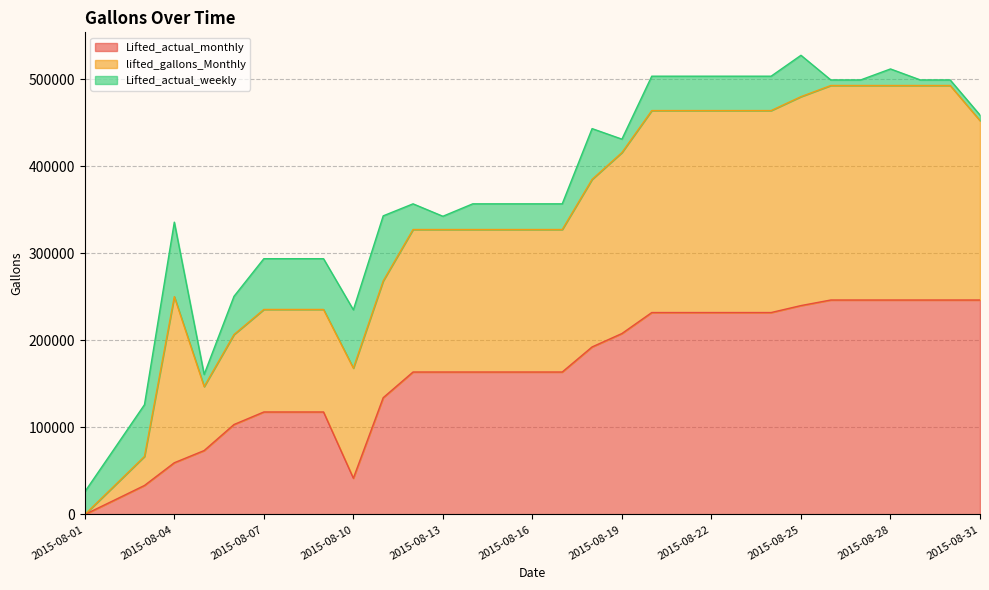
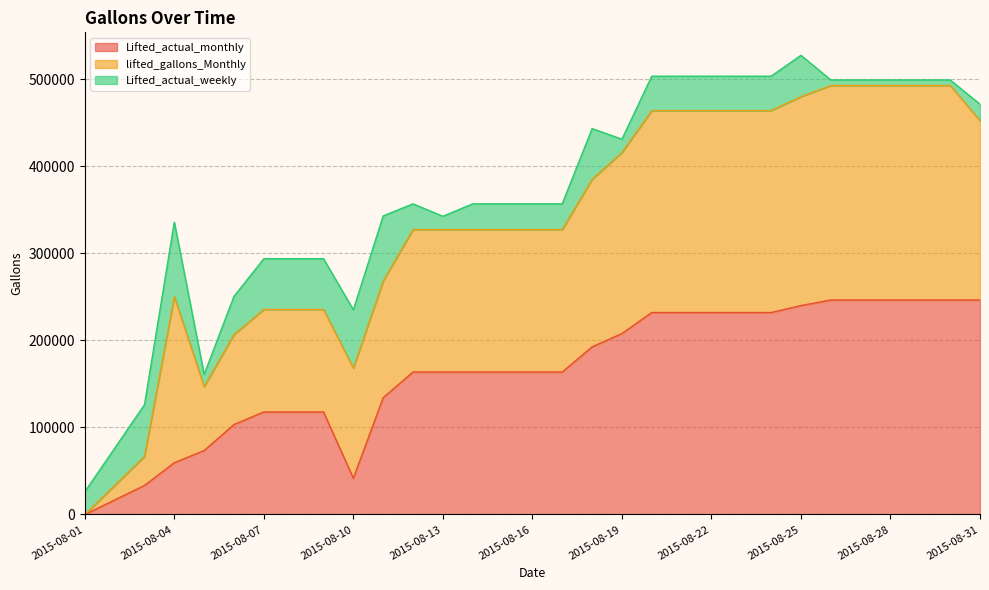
  {
    "Lifted_actual_monthly": {
      "2015-08-04": 60000,
      "2015-08-07": 120000,
      "2015-08-10": 40000,
      "2015-08-13": 160000,
      "2015-08-16": 160000,
      "2015-08-19": 210000,
      "2015-08-22": 230000,
      "2015-08-25": 240000,
      "2015-08-28": 250000,
      "2015-08-31": 250000
    },
    "lifted_gallons_Monthly": {
      "2015-08-04": 190000,
      "2015-08-07": 120000,
      "2015-08-10": 130000,
      "2015-08-13": 160000,
      "2015-08-16": 160000,
      "2015-08-19": 210000,
      "2015-08-22": 230000,
      "2015-08-25": 240000,
      "2015-08-28": 250000,
      "2015-08-31": 210000
    },
    "Lifted_actual_weekly": {
      "2015-08-01": 30000,
      "2015-08-04": 90000,
      "2015-08-07": 60000,
      "2015-08-10": 70000,
      "2015-08-13": 20000,
      "2015-08-16": 30000,
      "2015-08-19": 20000,
      "2015-08-22": 40000,
      "2015-08-25": 50000,
-     "2015-08-28": 20000,
-     "2015-08-31": 10000
+     "2015-08-28": 10000,
+     "2015-08-31": 20000
    }
  }
